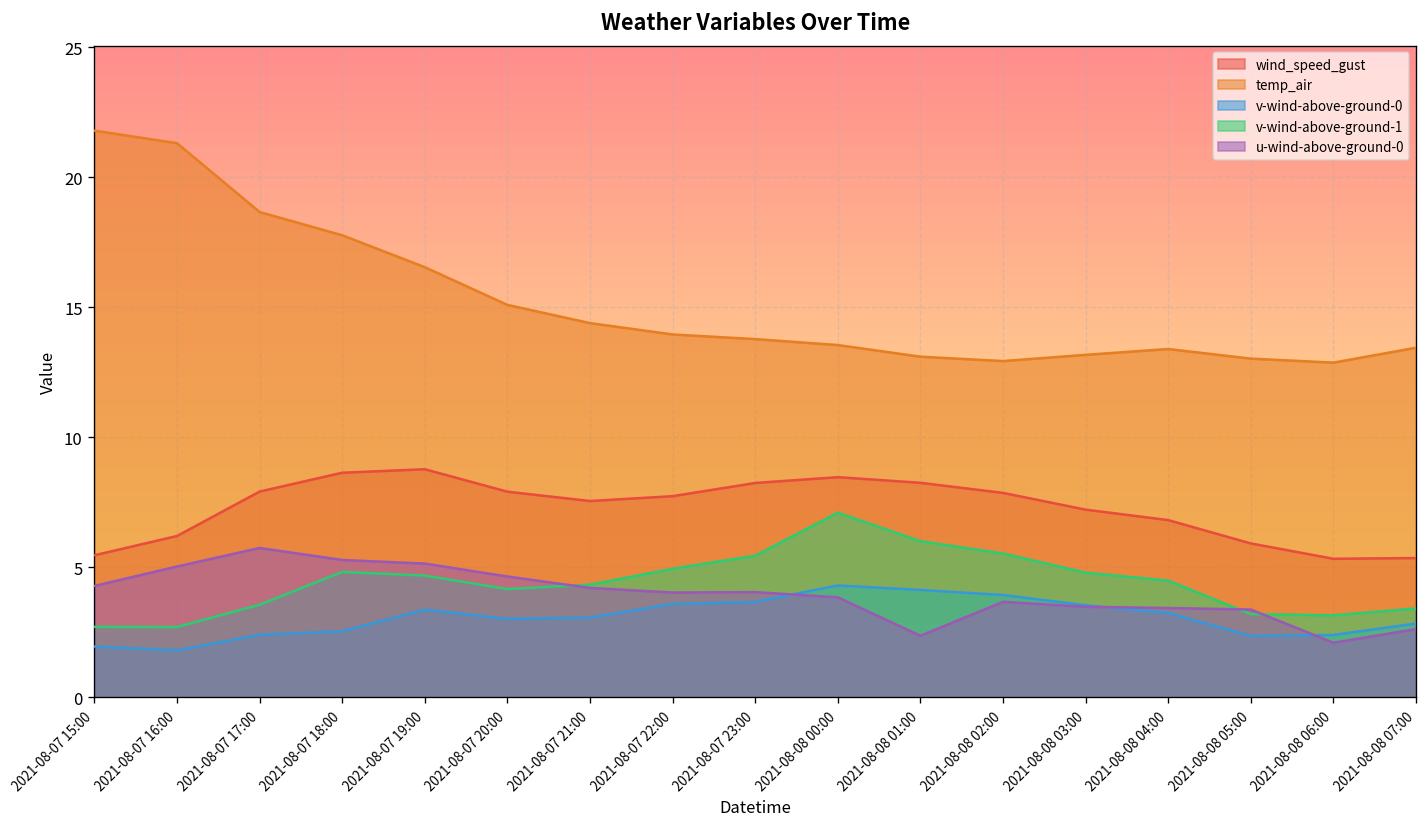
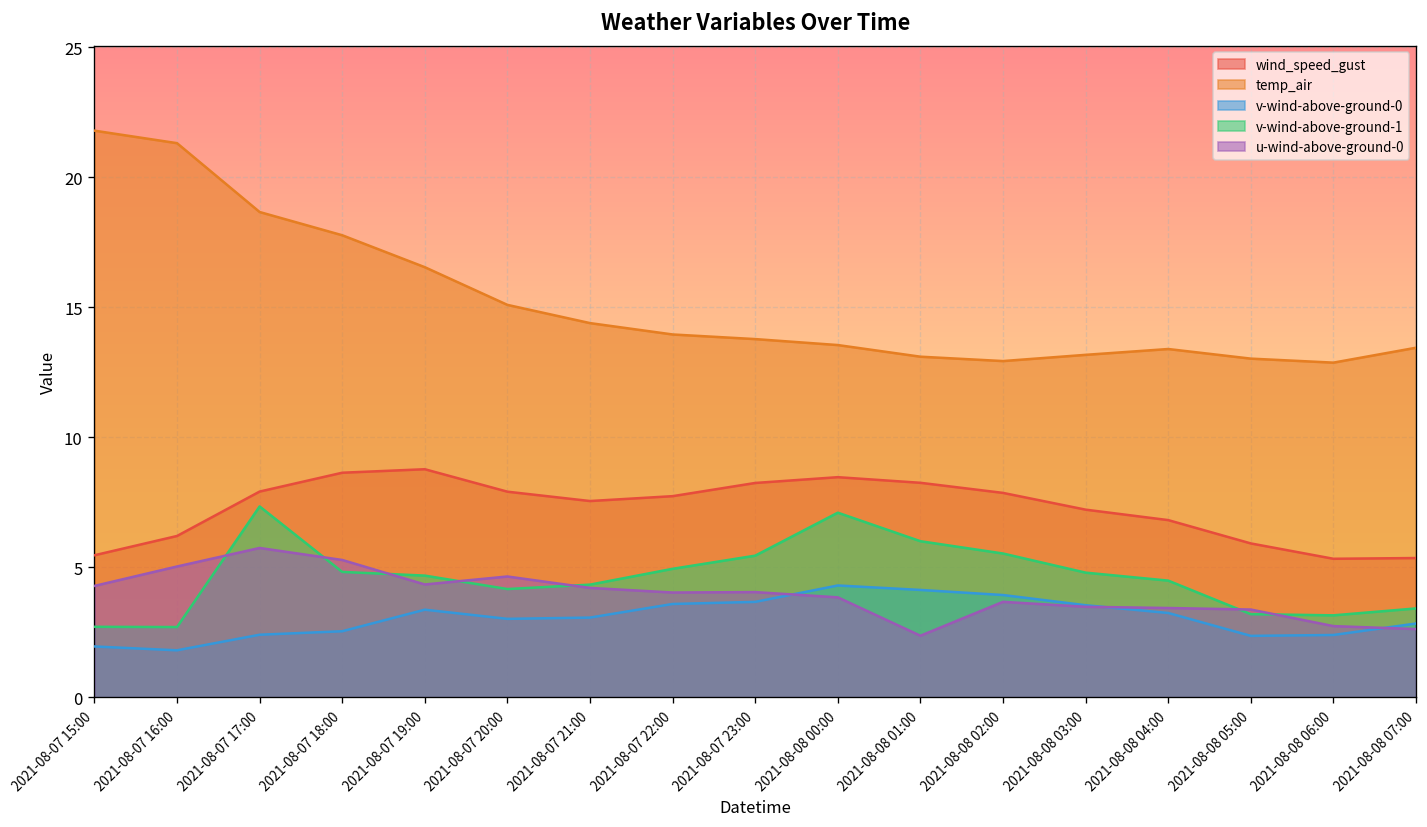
  {
    "v-wind-above-ground-0": {
      "2021-08-07 15:00": 2.0,
      "2021-08-07 16:00": 1.8,
      "2021-08-07 17:00": 2.4,
      "2021-08-07 18:00": 2.5,
      "2021-08-07 19:00": 3.4,
      "2021-08-07 20:00": 3.0,
      "2021-08-07 21:00": 3.1,
      "2021-08-07 22:00": 3.6,
      "2021-08-07 23:00": 3.7,
      "2021-08-08 00:00": 4.3,
      "2021-08-08 01:00": 4.1,
      "2021-08-08 02:00": 3.9,
      "2021-08-08 04:00": 3.2,
      "2021-08-08 05:00": 2.4,
      "2021-08-08 06:00": 2.4,
      "2021-08-08 07:00": 2.8
    },
    "v-wind-above-ground-1": {
      "2021-08-07 15:00": 2.7,
      "2021-08-07 16:00": 2.7,
-     "2021-08-07 17:00": 3.6,
+     "2021-08-07 17:00": 7.3,
      "2021-08-07 18:00": 4.8,
      "2021-08-07 19:00": 4.7,
      "2021-08-07 20:00": 4.2,
      "2021-08-07 21:00": 4.3,
      "2021-08-07 22:00": 4.9,
      "2021-08-07 23:00": 5.4,
      "2021-08-08 00:00": 7.1,
      "2021-08-08 01:00": 6.0,
      "2021-08-08 02:00": 5.5,
      "2021-08-08 03:00": 4.8,
      "2021-08-08 04:00": 4.5,
      "2021-08-08 05:00": 3.2,
      "2021-08-08 06:00": 3.2,
      "2021-08-08 07:00": 3.4
    },
    "u-wind-above-ground-0": {
      "2021-08-07 15:00": 4.3,
      "2021-08-07 16:00": 5.0,
      "2021-08-07 17:00": 5.7,
      "2021-08-07 18:00": 5.3,
-     "2021-08-07 19:00": 5.1,
+     "2021-08-07 19:00": 4.3,
      "2021-08-07 20:00": 4.6,
      "2021-08-07 21:00": 4.2,
      "2021-08-07 22:00": 4.0,
      "2021-08-07 23:00": 4.0,
      "2021-08-08 00:00": 3.8,
      "2021-08-08 01:00": 2.4,
      "2021-08-08 02:00": 3.7,
      "2021-08-08 04:00": 3.4,
      "2021-08-08 05:00": 3.4,
-     "2021-08-08 06:00": 2.1,
+     "2021-08-08 06:00": 2.7,
      "2021-08-08 07:00": 2.6
    }
  }
